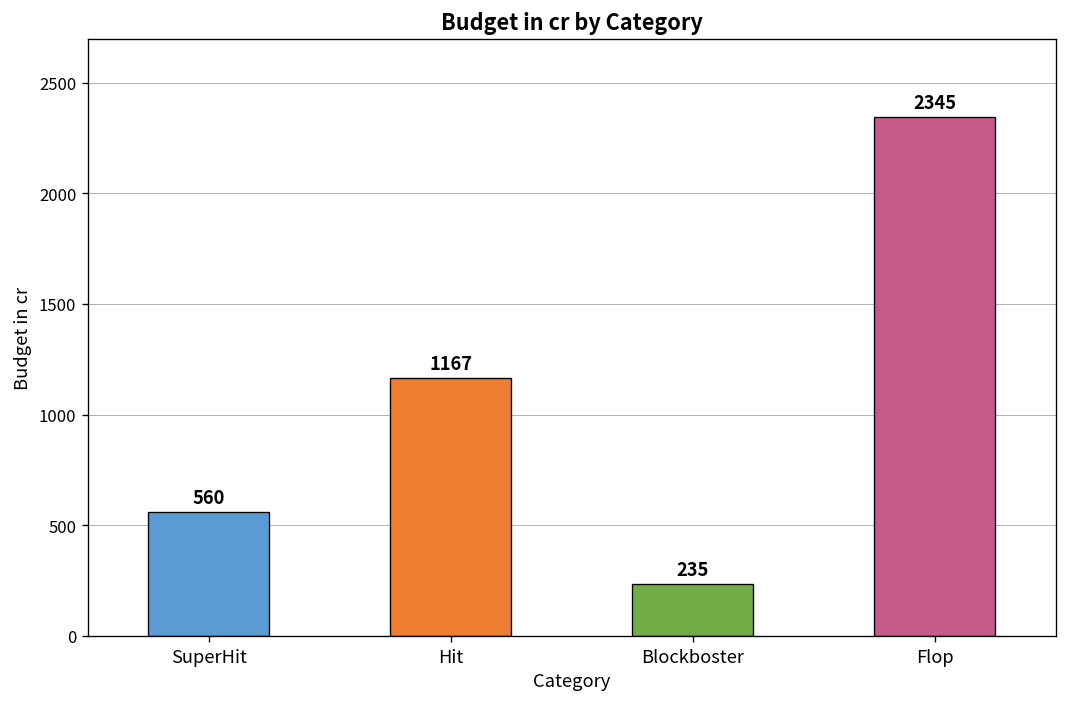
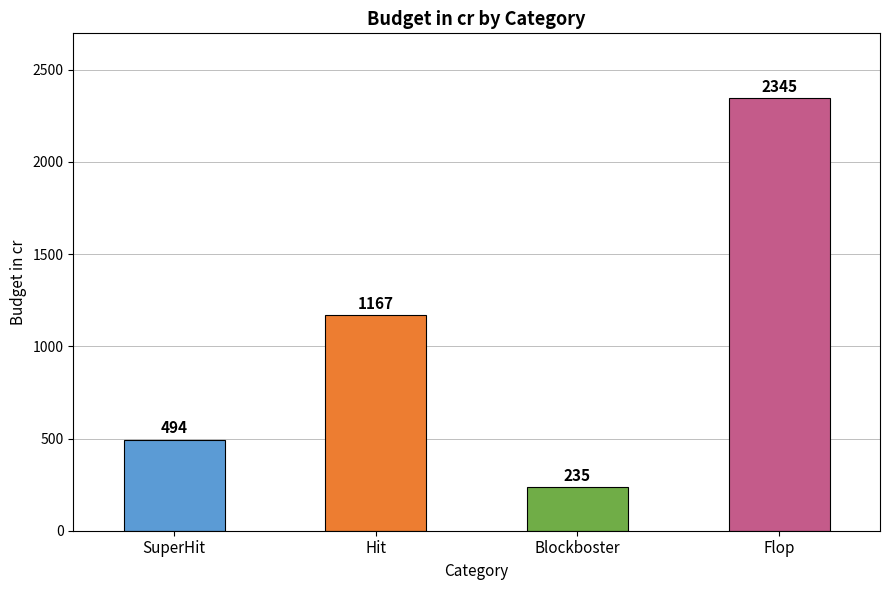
  {
-   "SuperHit": 560,
+   "SuperHit": 494,
    "Hit": 1167,
    "Blockboster": 235,
    "Flop": 2345
  }
